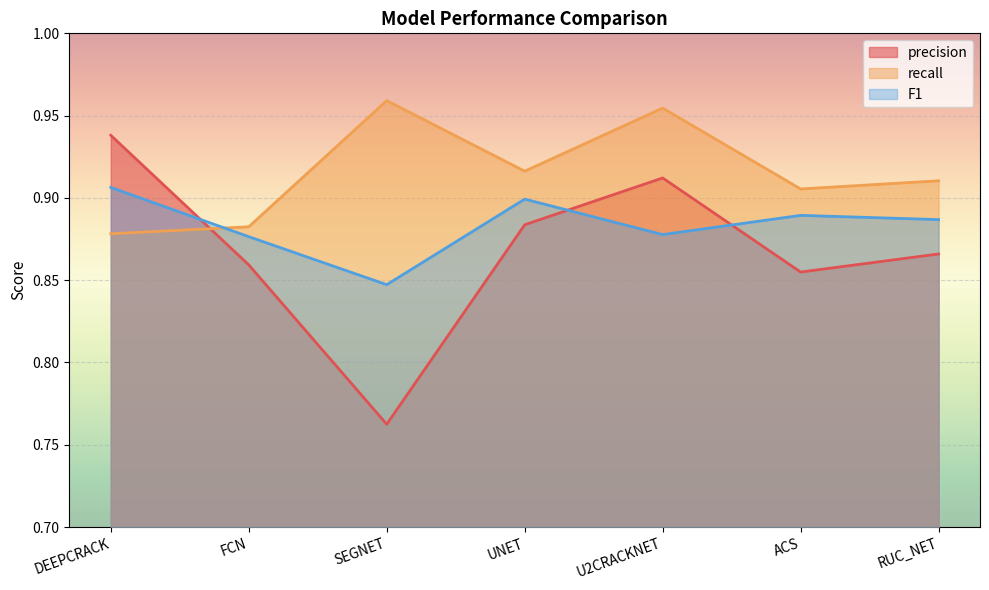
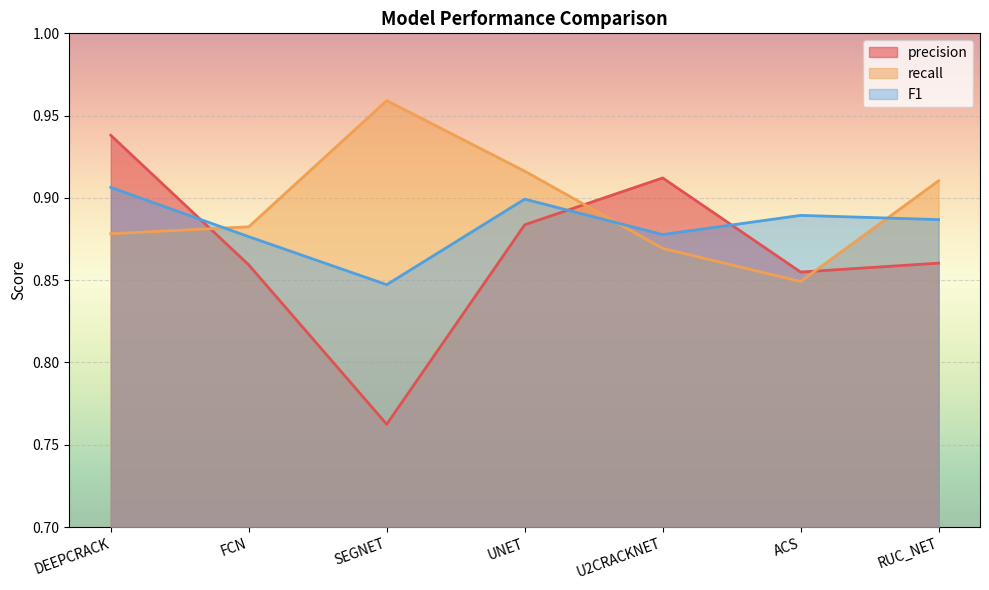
  {
    "precision": {
      "DEEPCRACK": 0.938,
      "FCN": 0.859,
      "SEGNET": 0.762,
      "UNET": 0.884,
      "U2CRACKNET": 0.912,
      "ACS": 0.855,
-     "RUC_NET": 0.866
+     "RUC_NET": 0.860
    },
    "recall": {
      "DEEPCRACK": 0.878,
      "FCN": 0.882,
      "SEGNET": 0.959,
      "UNET": 0.916,
-     "U2CRACKNET": 0.955,
-     "ACS": 0.905,
+     "U2CRACKNET": 0.869,
+     "ACS": 0.849,
      "RUC_NET": 0.910
    },
    "F1": {
      "DEEPCRACK": 0.906,
      "FCN": 0.876,
      "SEGNET": 0.847,
      "UNET": 0.899,
      "U2CRACKNET": 0.878,
      "ACS": 0.889,
      "RUC_NET": 0.887
    }
  }
